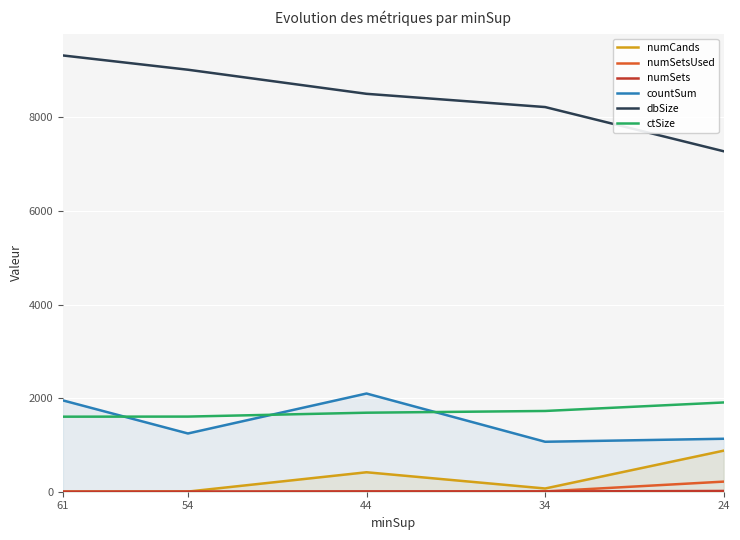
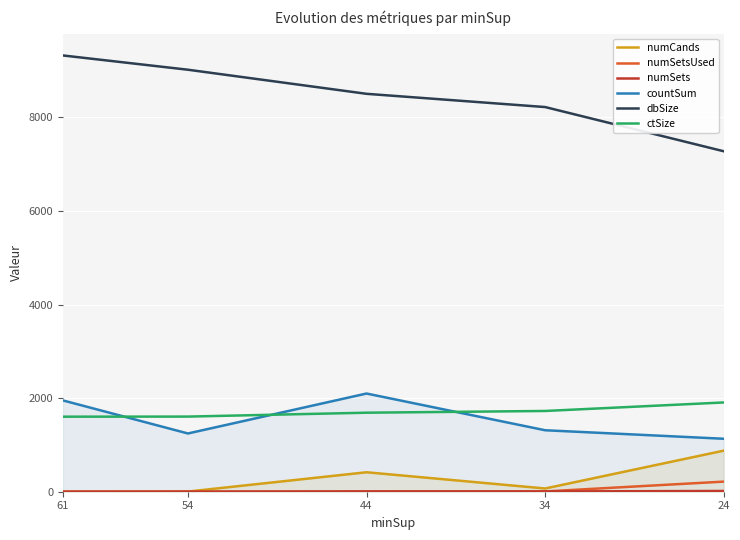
  {
    "numCands": {
      "44": 400,
      "34": 100,
      "24": 900
    },
    "countSum": {
      "61": 2000,
      "54": 1200,
      "44": 2100,
-     "34": 1100,
+     "34": 1300,
      "24": 1100
    },
    "dbSize": {
      "61": 9300,
      "54": 9000,
      "44": 8500,
      "34": 8200,
      "24": 7300
    },
    "ctSize": {
      "61": 1600,
      "54": 1600,
      "44": 1700,
      "34": 1700,
      "24": 1900
    }
  }
